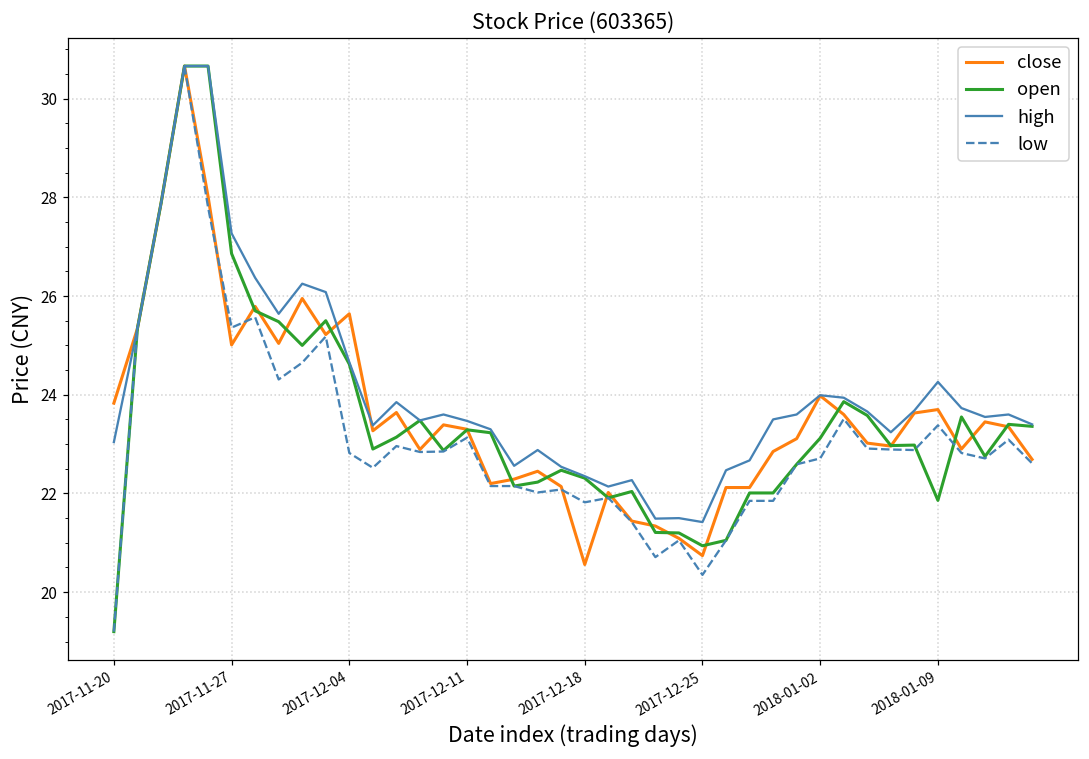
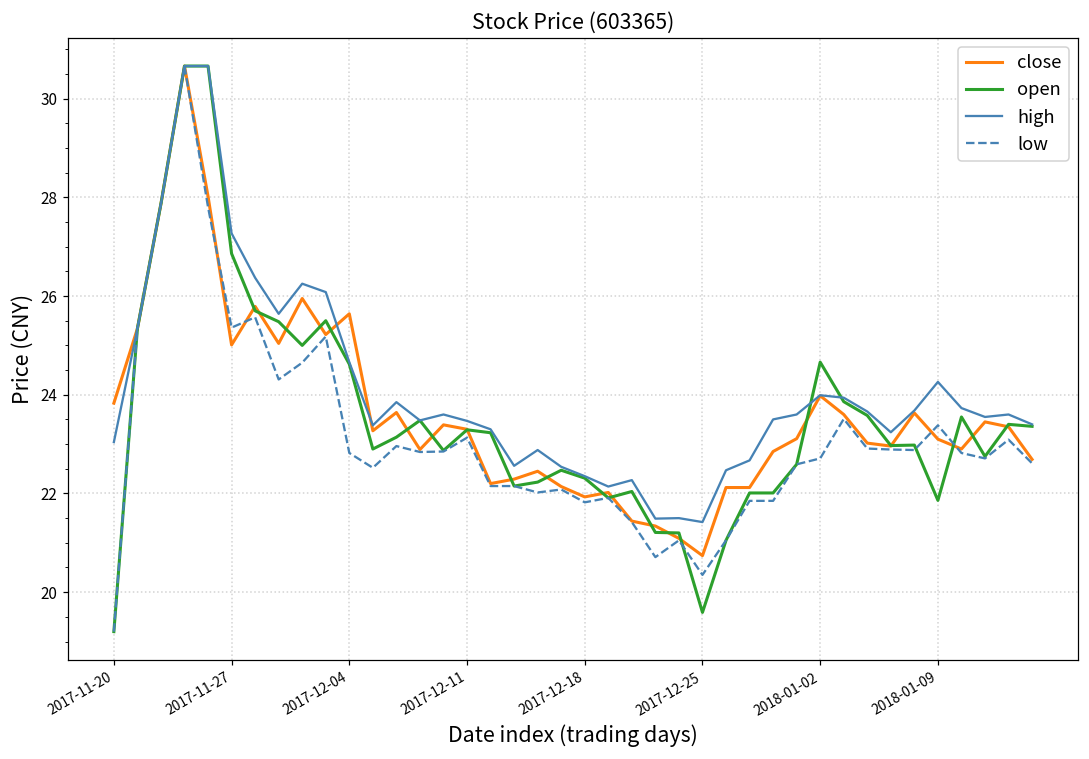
  {
    "close": {
      "2017-11-20": 23.8,
      "2017-11-27": 25.0,
      "2017-12-04": 25.6,
-     "2017-12-18": 20.6,
+     "2017-12-18": 21.9,
      "2017-12-25": 20.7,
-     "2018-01-09": 23.7
+     "2018-01-09": 23.1
    },
    "open": {
      "2017-11-27": 26.9,
-     "2017-12-25": 20.9,
-     "2018-01-02": 23.1,
+     "2017-12-25": 19.6,
+     "2018-01-02": 24.7,
      "2018-01-09": 21.9
    }
  }
